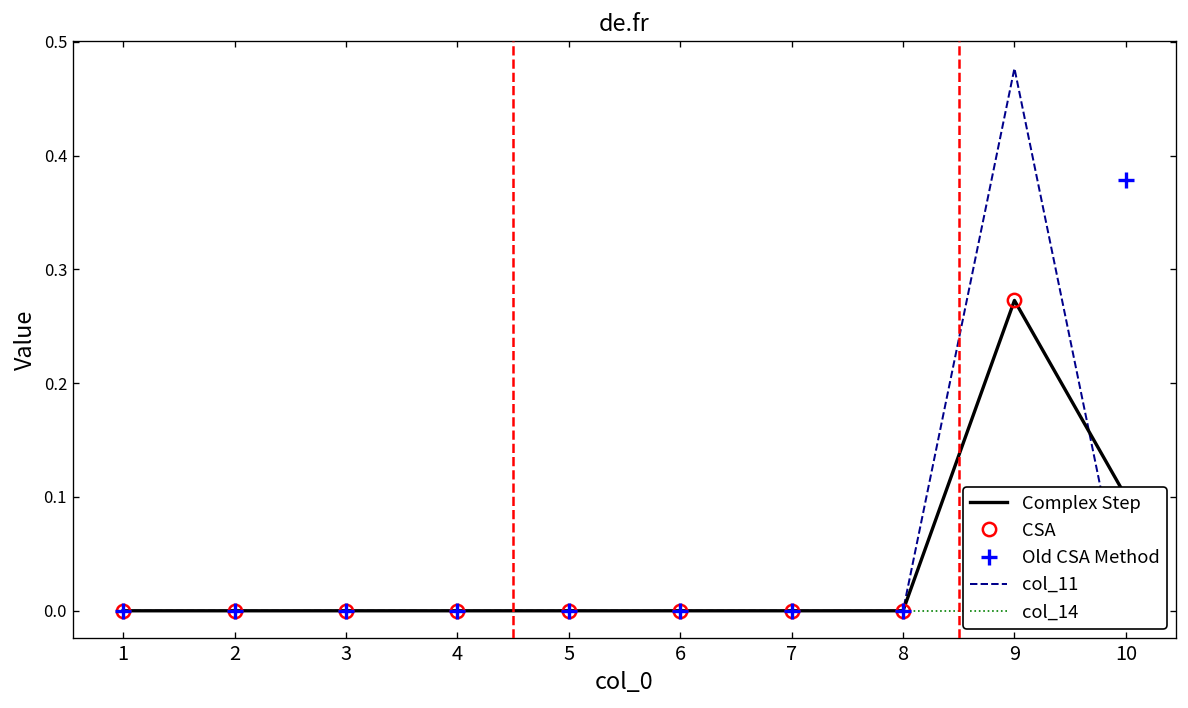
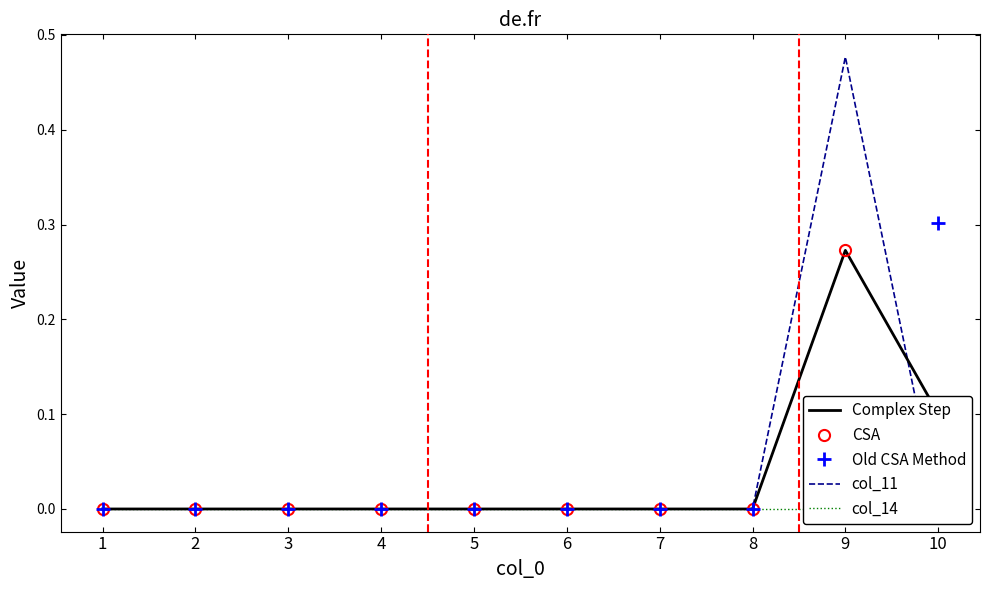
  {
    "CSA": {
      "9": 0.27
    },
    "Old CSA Method": {
-     "10": 0.38
+     "10": 0.30
    },
    "col_11": {
      "9": 0.48
    }
  }
